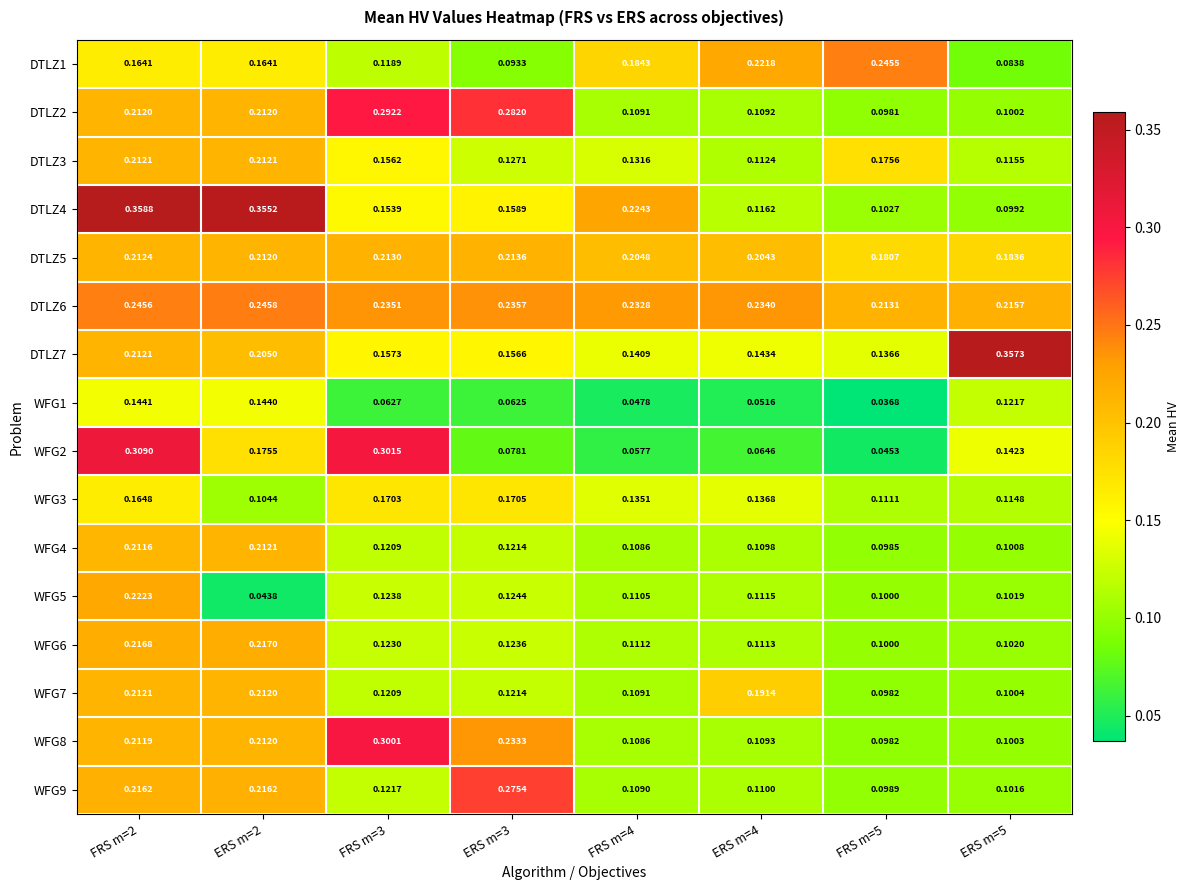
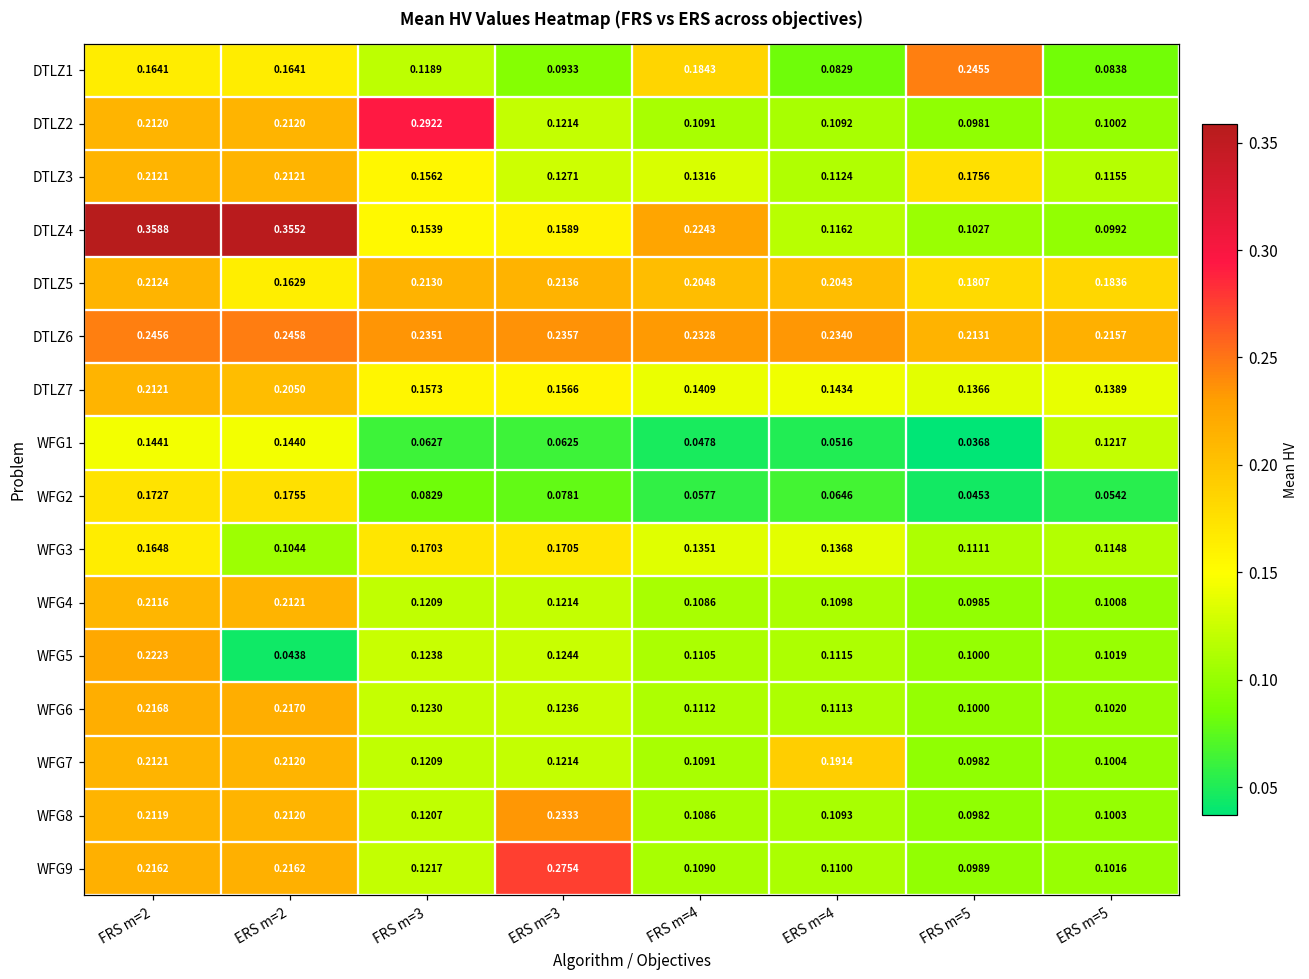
  {
    "DTLZ1": {
      "FRS m=2": 0.1641,
      "ERS m=2": 0.1641,
      "FRS m=3": 0.1189,
      "ERS m=3": 0.0933,
      "FRS m=4": 0.1843,
-     "ERS m=4": 0.2218,
+     "ERS m=4": 0.0829,
      "FRS m=5": 0.2455,
      "ERS m=5": 0.0838
    },
    "DTLZ2": {
      "FRS m=2": 0.2120,
      "ERS m=2": 0.2120,
      "FRS m=3": 0.2922,
-     "ERS m=3": 0.2820,
+     "ERS m=3": 0.1214,
      "FRS m=4": 0.1091,
      "ERS m=4": 0.1092,
      "FRS m=5": 0.0981,
      "ERS m=5": 0.1002
    },
    "DTLZ3": {
      "FRS m=2": 0.2121,
      "ERS m=2": 0.2121,
      "FRS m=3": 0.1562,
      "ERS m=3": 0.1271,
      "FRS m=4": 0.1316,
      "ERS m=4": 0.1124,
      "FRS m=5": 0.1756,
      "ERS m=5": 0.1155
    },
    "DTLZ4": {
      "FRS m=2": 0.3588,
      "ERS m=2": 0.3552,
      "FRS m=3": 0.1539,
      "ERS m=3": 0.1589,
      "FRS m=4": 0.2243,
      "ERS m=4": 0.1162,
      "FRS m=5": 0.1027,
      "ERS m=5": 0.0992
    },
    "DTLZ5": {
      "FRS m=2": 0.2124,
-     "ERS m=2": 0.2120,
+     "ERS m=2": 0.1629,
      "FRS m=3": 0.2130,
      "ERS m=3": 0.2136,
      "FRS m=4": 0.2048,
      "ERS m=4": 0.2043,
      "FRS m=5": 0.1807,
      "ERS m=5": 0.1836
    },
    "DTLZ6": {
      "FRS m=2": 0.2456,
      "ERS m=2": 0.2458,
      "FRS m=3": 0.2351,
      "ERS m=3": 0.2357,
      "FRS m=4": 0.2328,
      "ERS m=4": 0.2340,
      "FRS m=5": 0.2131,
      "ERS m=5": 0.2157
    },
    "DTLZ7": {
      "FRS m=2": 0.2121,
      "ERS m=2": 0.2050,
      "FRS m=3": 0.1573,
      "ERS m=3": 0.1566,
      "FRS m=4": 0.1409,
      "ERS m=4": 0.1434,
      "FRS m=5": 0.1366,
-     "ERS m=5": 0.3573
+     "ERS m=5": 0.1389
    },
    "WFG1": {
      "FRS m=2": 0.1441,
      "ERS m=2": 0.1440,
      "FRS m=3": 0.0627,
      "ERS m=3": 0.0625,
      "FRS m=4": 0.0478,
      "ERS m=4": 0.0516,
      "FRS m=5": 0.0368,
      "ERS m=5": 0.1217
    },
    "WFG2": {
-     "FRS m=2": 0.3090,
+     "FRS m=2": 0.1727,
      "ERS m=2": 0.1755,
-     "FRS m=3": 0.3015,
+     "FRS m=3": 0.0829,
      "ERS m=3": 0.0781,
      "FRS m=4": 0.0577,
      "ERS m=4": 0.0646,
      "FRS m=5": 0.0453,
-     "ERS m=5": 0.1423
+     "ERS m=5": 0.0542
    },
    "WFG3": {
      "FRS m=2": 0.1648,
      "ERS m=2": 0.1044,
      "FRS m=3": 0.1703,
      "ERS m=3": 0.1705,
      "FRS m=4": 0.1351,
      "ERS m=4": 0.1368,
      "FRS m=5": 0.1111,
      "ERS m=5": 0.1148
    },
    "WFG4": {
      "FRS m=2": 0.2116,
      "ERS m=2": 0.2121,
      "FRS m=3": 0.1209,
      "ERS m=3": 0.1214,
      "FRS m=4": 0.1086,
      "ERS m=4": 0.1098,
      "FRS m=5": 0.0985,
      "ERS m=5": 0.1008
    },
    "WFG5": {
      "FRS m=2": 0.2223,
      "ERS m=2": 0.0438,
      "FRS m=3": 0.1238,
      "ERS m=3": 0.1244,
      "FRS m=4": 0.1105,
      "ERS m=4": 0.1115,
      "FRS m=5": 0.1000,
      "ERS m=5": 0.1019
    },
    "WFG6": {
      "FRS m=2": 0.2168,
      "ERS m=2": 0.2170,
      "FRS m=3": 0.1230,
      "ERS m=3": 0.1236,
      "FRS m=4": 0.1112,
      "ERS m=4": 0.1113,
      "FRS m=5": 0.1000,
      "ERS m=5": 0.1020
    },
    "WFG7": {
      "FRS m=2": 0.2121,
      "ERS m=2": 0.2120,
      "FRS m=3": 0.1209,
      "ERS m=3": 0.1214,
      "FRS m=4": 0.1091,
      "ERS m=4": 0.1914,
      "FRS m=5": 0.0982,
      "ERS m=5": 0.1004
    },
    "WFG8": {
      "FRS m=2": 0.2119,
      "ERS m=2": 0.2120,
-     "FRS m=3": 0.3001,
+     "FRS m=3": 0.1207,
      "ERS m=3": 0.2333,
      "FRS m=4": 0.1086,
      "ERS m=4": 0.1093,
      "FRS m=5": 0.0982,
      "ERS m=5": 0.1003
    },
    "WFG9": {
      "FRS m=2": 0.2162,
      "ERS m=2": 0.2162,
      "FRS m=3": 0.1217,
      "ERS m=3": 0.2754,
      "FRS m=4": 0.1090,
      "ERS m=4": 0.1100,
      "FRS m=5": 0.0989,
      "ERS m=5": 0.1016
    }
  }
